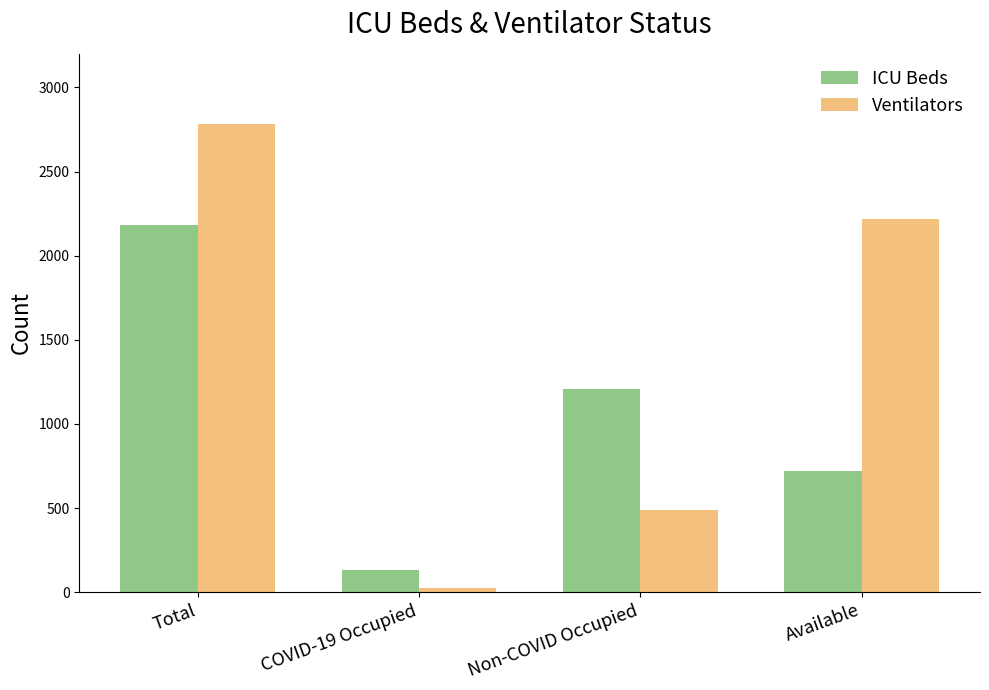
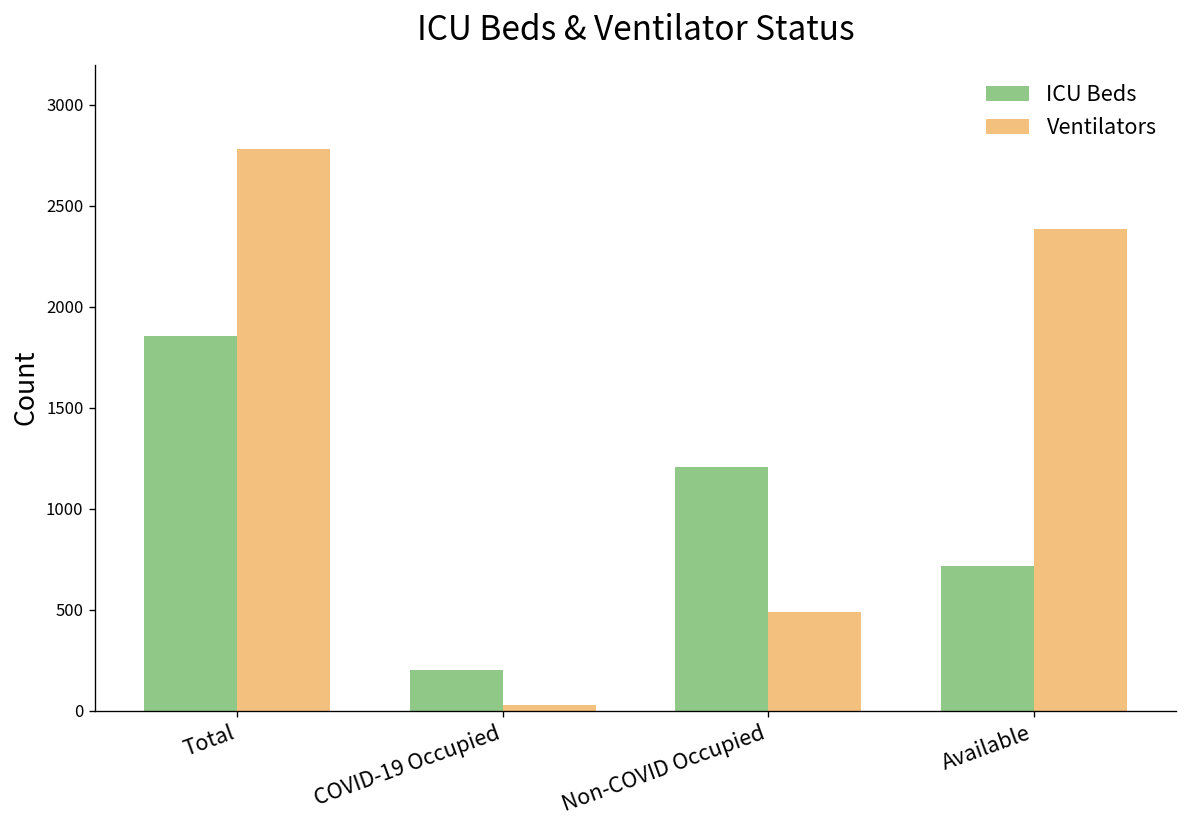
  {
    "ICU Beds": {
-     "Total": 2180,
-     "COVID-19 Occupied": 130,
+     "Total": 1860,
+     "COVID-19 Occupied": 200,
      "Non-COVID Occupied": 1210,
      "Available": 720
    },
    "Ventilators": {
      "Total": 2780,
      "COVID-19 Occupied": 30,
      "Non-COVID Occupied": 490,
-     "Available": 2220
+     "Available": 2390
    }
  }
